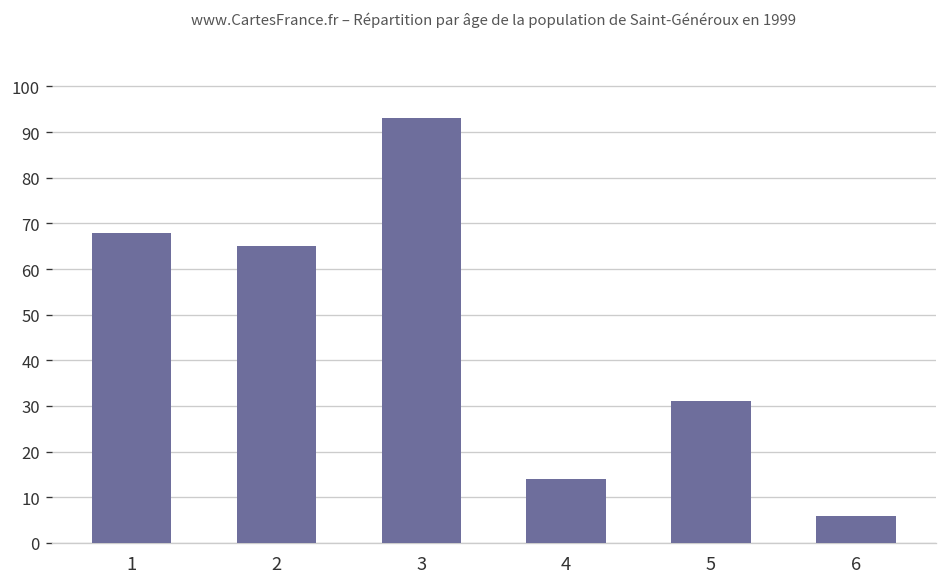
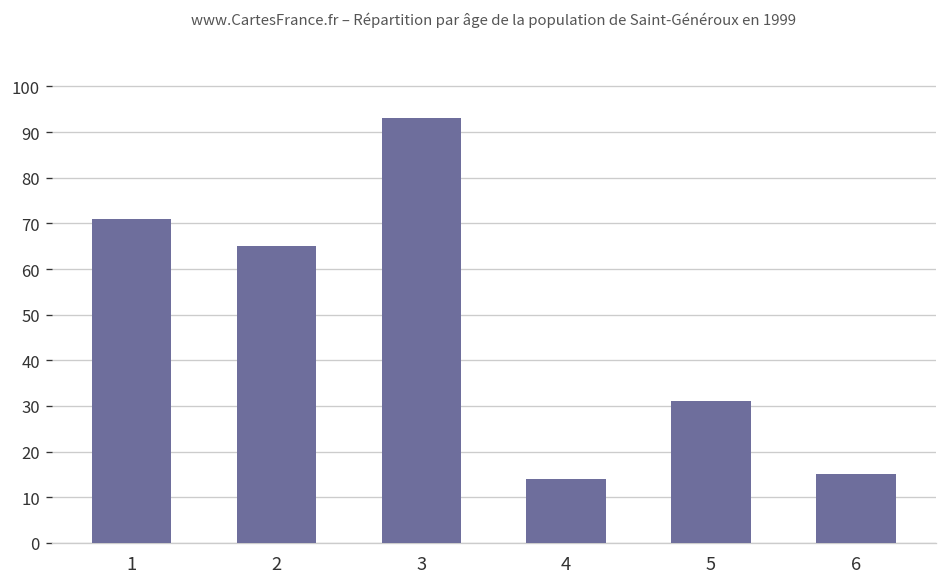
  {
-   "1": 68,
+   "1": 71,
    "2": 65,
    "3": 93,
    "4": 14,
    "5": 31,
-   "6": 6
+   "6": 15
  }
